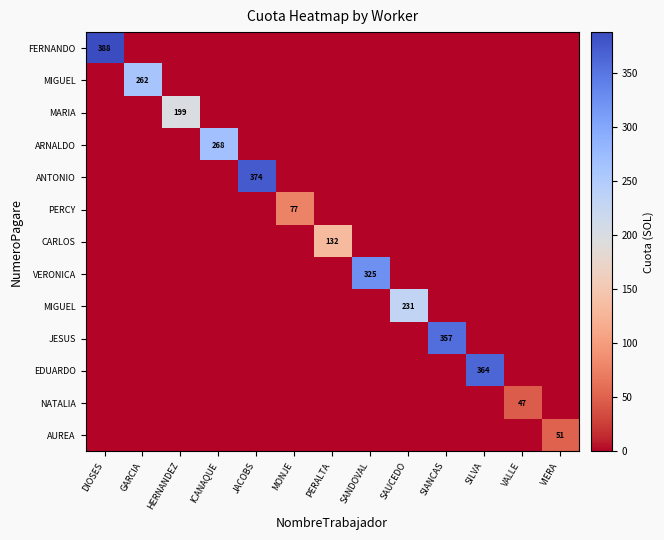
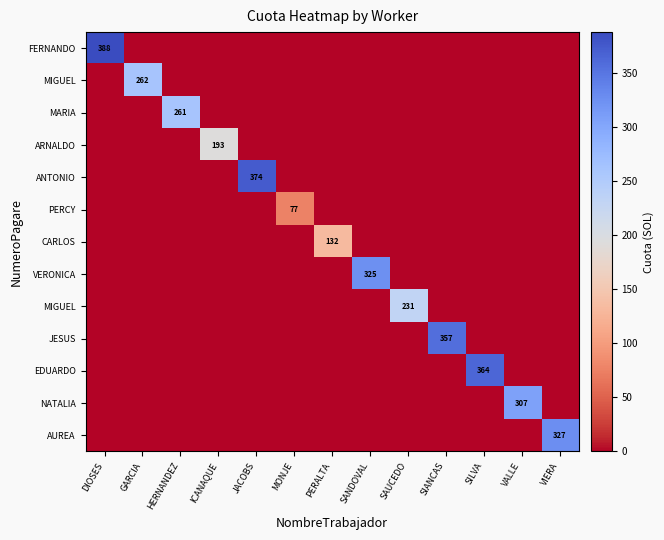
  {
    "FERNANDO": {
      "DIOSES": 388
    },
    "MARIA": {
-     "HERNANDEZ": 199
+     "HERNANDEZ": 261
    },
    "ARNALDO": {
-     "ICANAQUE": 268
+     "ICANAQUE": 193
    },
    "ANTONIO": {
      "JACOBS": 374
    },
    "PERCY": {
      "MONJE": 77
    },
    "CARLOS": {
      "PERALTA": 132
    },
    "VERONICA": {
      "SANDOVAL": 325
    },
    "JESUS": {
      "SIANCAS": 357
    },
    "EDUARDO": {
      "SILVA": 364
    },
    "NATALIA": {
-     "VALLE": 47
+     "VALLE": 307
    },
    "AUREA": {
-     "VIERA": 51
+     "VIERA": 327
    }
  }
